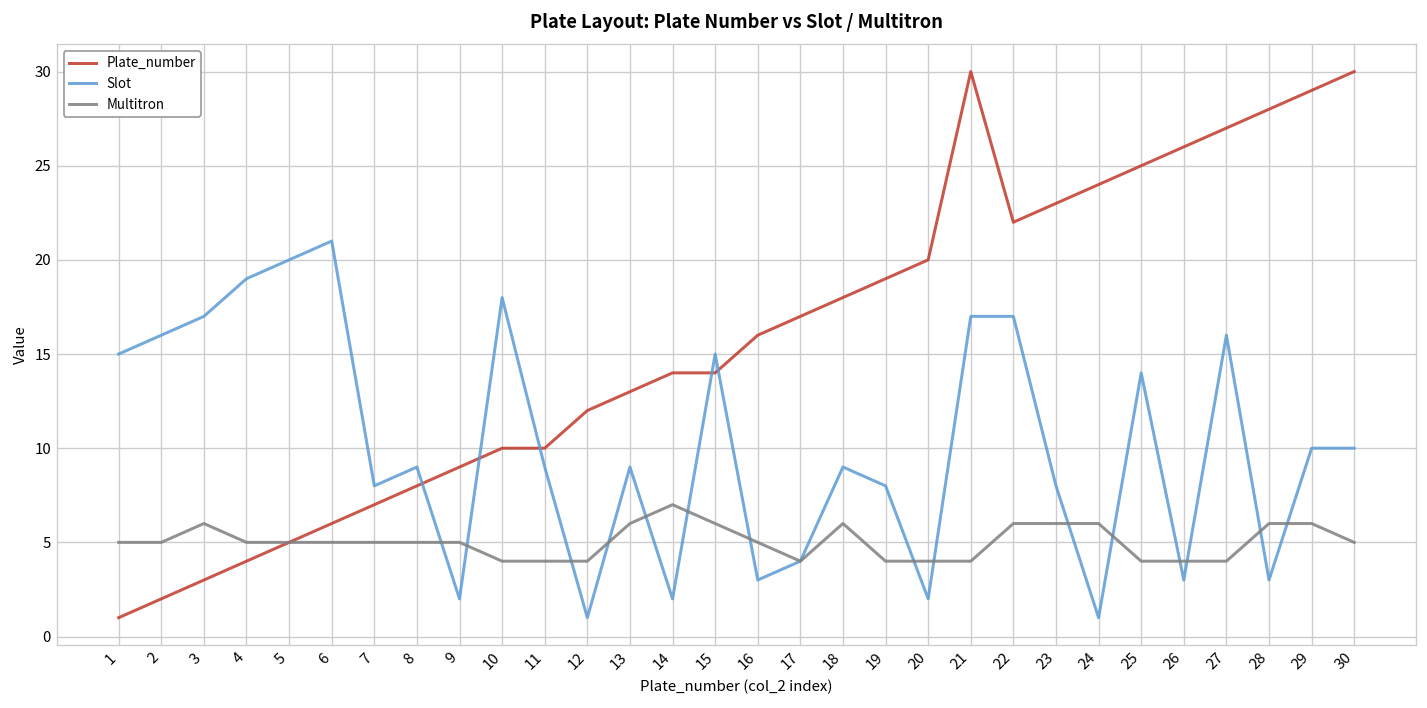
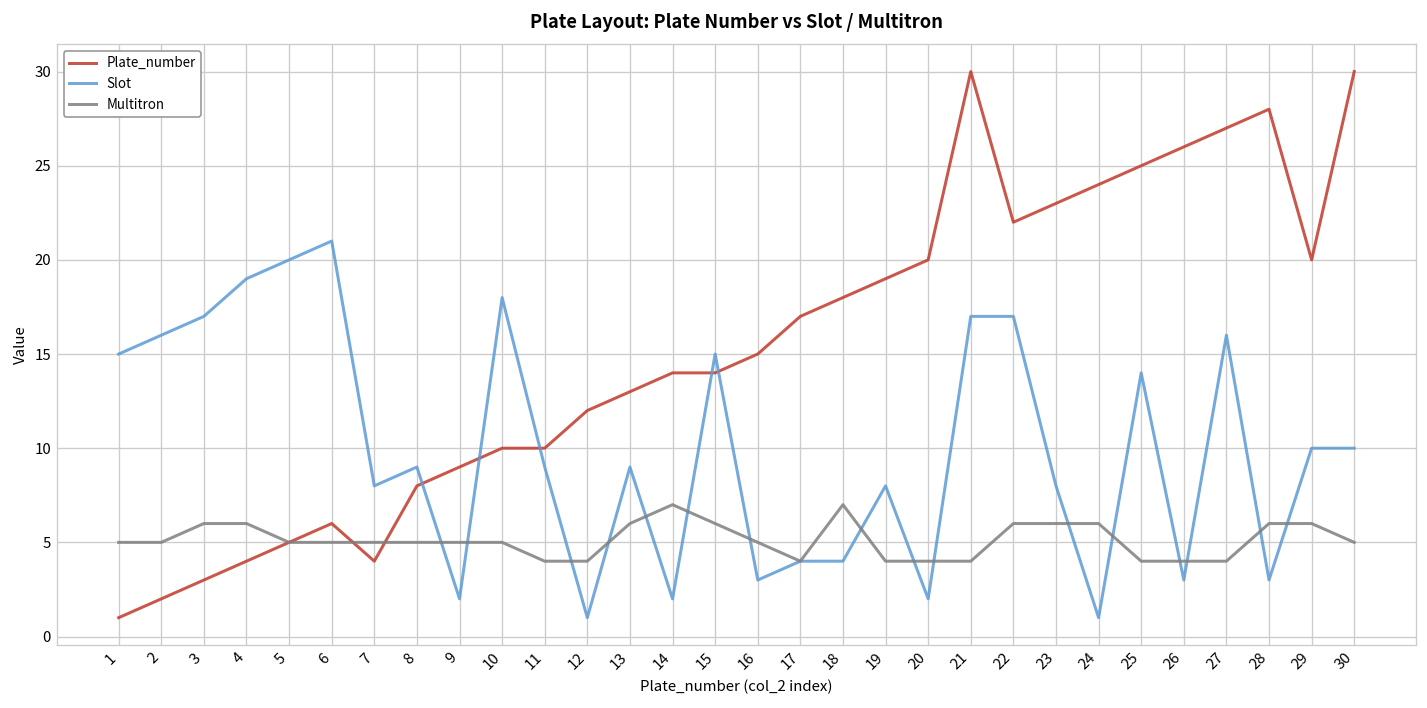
  {
    "Plate_number": {
      "1": 1,
      "2": 2,
      "3": 3,
      "4": 4,
      "6": 6,
-     "7": 7,
+     "7": 4,
      "8": 8,
      "9": 9,
      "10": 10,
      "11": 10,
      "12": 12,
      "13": 13,
      "14": 14,
      "15": 14,
-     "16": 16,
+     "16": 15,
      "17": 17,
      "18": 18,
      "19": 19,
      "20": 20,
      "21": 30,
      "22": 22,
      "23": 23,
      "24": 24,
      "25": 25,
      "26": 26,
      "27": 27,
      "28": 28,
-     "29": 29,
+     "29": 20,
      "30": 30
    },
    "Slot": {
      "1": 15,
      "2": 16,
      "3": 17,
      "4": 19,
      "5": 20,
      "6": 21,
      "7": 8,
      "8": 9,
      "9": 2,
      "10": 18,
      "11": 9,
      "12": 1,
      "13": 9,
      "14": 2,
      "15": 15,
      "16": 3,
-     "18": 9,
+     "18": 4,
      "19": 8,
      "20": 2,
      "21": 17,
      "22": 17,
      "23": 8,
      "24": 1,
      "25": 14,
      "26": 3,
      "27": 16,
      "28": 3,
      "29": 10,
      "30": 10
    },
    "Multitron": {
      "1": 5,
      "2": 5,
      "3": 6,
-     "4": 5,
+     "4": 6,
      "6": 5,
      "7": 5,
      "8": 5,
      "9": 5,
-     "10": 4,
+     "10": 5,
      "11": 4,
      "12": 4,
      "13": 6,
      "14": 7,
      "15": 6,
      "16": 5,
-     "18": 6,
+     "18": 7,
      "19": 4,
      "20": 4,
      "21": 4,
      "22": 6,
      "23": 6,
      "24": 6,
      "25": 4,
      "26": 4,
      "27": 4,
      "28": 6,
      "29": 6,
      "30": 5
    }
  }
